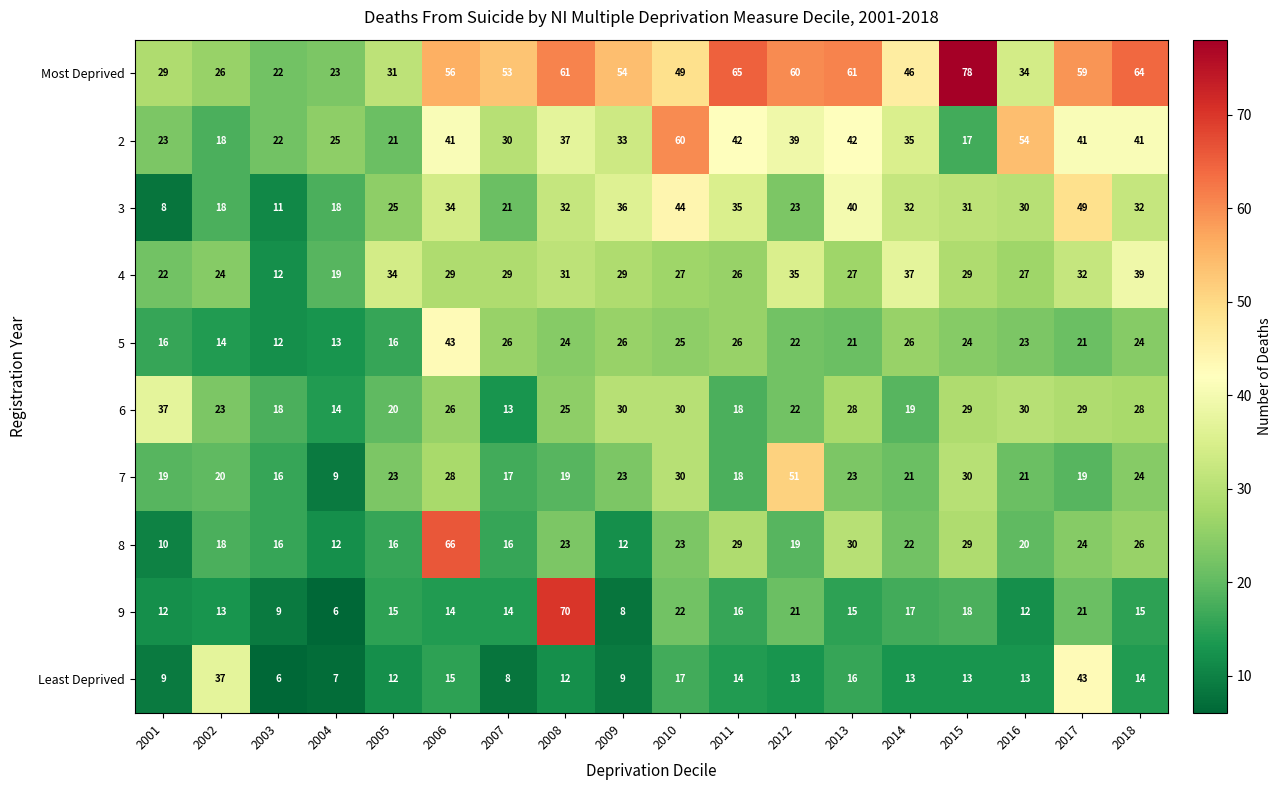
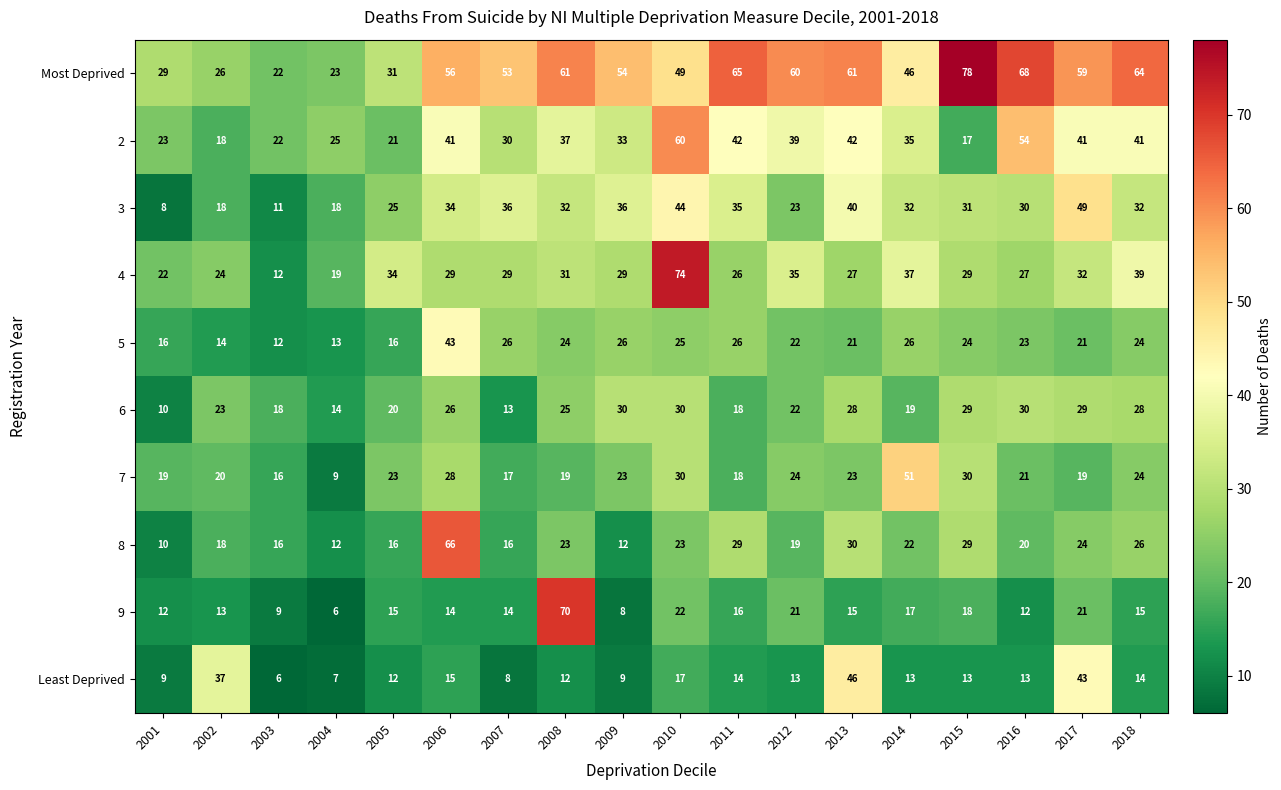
  {
    "Most Deprived": {
      "2001": 29,
      "2002": 26,
      "2003": 22,
      "2004": 23,
      "2005": 31,
      "2006": 56,
      "2007": 53,
      "2008": 61,
      "2009": 54,
      "2010": 49,
      "2011": 65,
      "2012": 60,
      "2013": 61,
      "2014": 46,
      "2015": 78,
-     "2016": 34,
+     "2016": 68,
      "2017": 59,
      "2018": 64
    },
    "2": {
      "2001": 23,
      "2002": 18,
      "2003": 22,
      "2004": 25,
      "2005": 21,
      "2006": 41,
      "2007": 30,
      "2008": 37,
      "2009": 33,
      "2010": 60,
      "2011": 42,
      "2012": 39,
      "2013": 42,
      "2014": 35,
      "2015": 17,
      "2016": 54,
      "2017": 41,
      "2018": 41
    },
    "3": {
      "2001": 8,
      "2002": 18,
      "2003": 11,
      "2004": 18,
      "2005": 25,
      "2006": 34,
-     "2007": 21,
+     "2007": 36,
      "2008": 32,
      "2009": 36,
      "2010": 44,
      "2011": 35,
      "2012": 23,
      "2013": 40,
      "2014": 32,
      "2015": 31,
      "2016": 30,
      "2017": 49,
      "2018": 32
    },
    "4": {
      "2001": 22,
      "2002": 24,
      "2003": 12,
      "2004": 19,
      "2005": 34,
      "2006": 29,
      "2007": 29,
      "2008": 31,
      "2009": 29,
-     "2010": 27,
+     "2010": 74,
      "2011": 26,
      "2012": 35,
      "2013": 27,
      "2014": 37,
      "2015": 29,
      "2016": 27,
      "2017": 32,
      "2018": 39
    },
    "5": {
      "2001": 16,
      "2002": 14,
      "2003": 12,
      "2004": 13,
      "2005": 16,
      "2006": 43,
      "2007": 26,
      "2008": 24,
      "2009": 26,
      "2010": 25,
      "2011": 26,
      "2012": 22,
      "2013": 21,
      "2014": 26,
      "2015": 24,
      "2016": 23,
      "2017": 21,
      "2018": 24
    },
    "6": {
-     "2001": 37,
+     "2001": 10,
      "2002": 23,
      "2003": 18,
      "2004": 14,
      "2005": 20,
      "2006": 26,
      "2007": 13,
      "2008": 25,
      "2009": 30,
      "2010": 30,
      "2011": 18,
      "2012": 22,
      "2013": 28,
      "2014": 19,
      "2015": 29,
      "2016": 30,
      "2017": 29,
      "2018": 28
    },
    "7": {
      "2001": 19,
      "2002": 20,
      "2003": 16,
      "2004": 9,
      "2005": 23,
      "2006": 28,
      "2007": 17,
      "2008": 19,
      "2009": 23,
      "2010": 30,
      "2011": 18,
-     "2012": 51,
+     "2012": 24,
      "2013": 23,
-     "2014": 21,
+     "2014": 51,
      "2015": 30,
      "2016": 21,
      "2017": 19,
      "2018": 24
    },
    "8": {
      "2001": 10,
      "2002": 18,
      "2003": 16,
      "2004": 12,
      "2005": 16,
      "2006": 66,
      "2007": 16,
      "2008": 23,
      "2009": 12,
      "2010": 23,
      "2011": 29,
      "2012": 19,
      "2013": 30,
      "2014": 22,
      "2015": 29,
      "2016": 20,
      "2017": 24,
      "2018": 26
    },
    "9": {
      "2001": 12,
      "2002": 13,
      "2003": 9,
      "2004": 6,
      "2005": 15,
      "2006": 14,
      "2007": 14,
      "2008": 70,
      "2009": 8,
      "2010": 22,
      "2011": 16,
      "2012": 21,
      "2013": 15,
      "2014": 17,
      "2015": 18,
      "2016": 12,
      "2017": 21,
      "2018": 15
    },
    "Least Deprived": {
      "2001": 9,
      "2002": 37,
      "2003": 6,
      "2004": 7,
      "2005": 12,
      "2006": 15,
      "2007": 8,
      "2008": 12,
      "2009": 9,
      "2010": 17,
      "2011": 14,
      "2012": 13,
-     "2013": 16,
+     "2013": 46,
      "2014": 13,
      "2015": 13,
      "2016": 13,
      "2017": 43,
      "2018": 14
    }
  }
